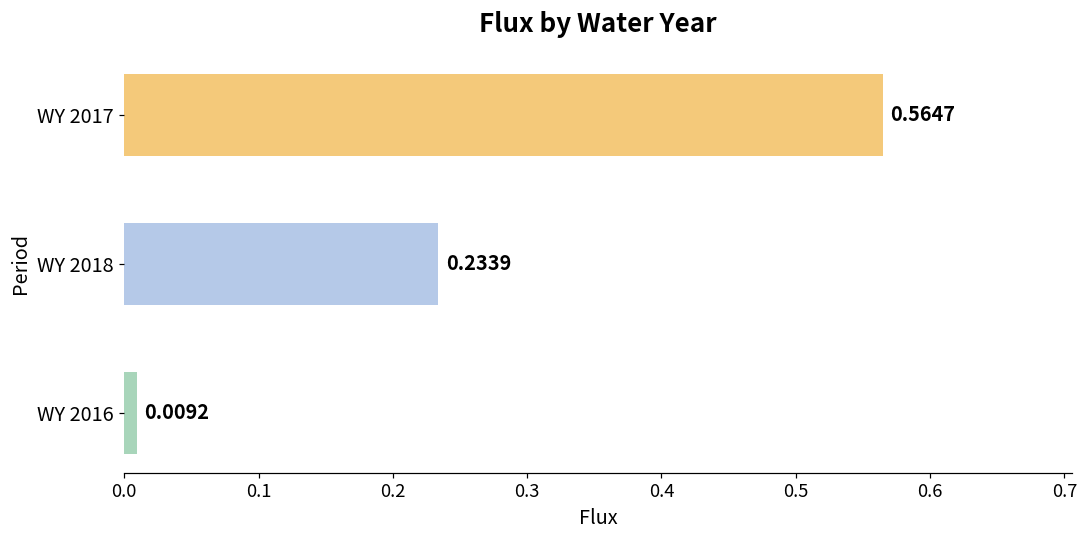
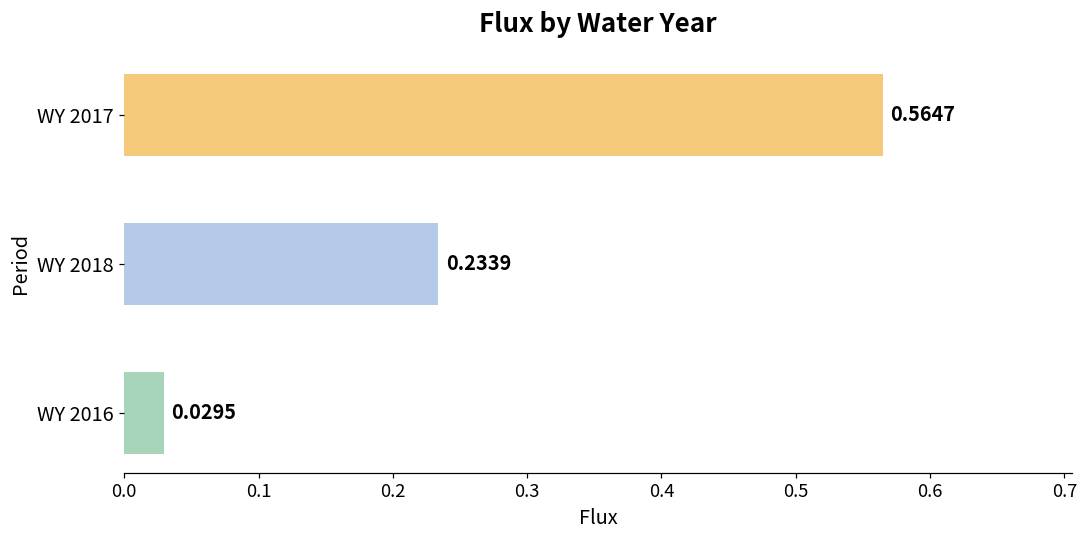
  {
    "WY 2017": 0.5647,
    "WY 2018": 0.2339,
-   "WY 2016": 0.0092
+   "WY 2016": 0.0295
  }
